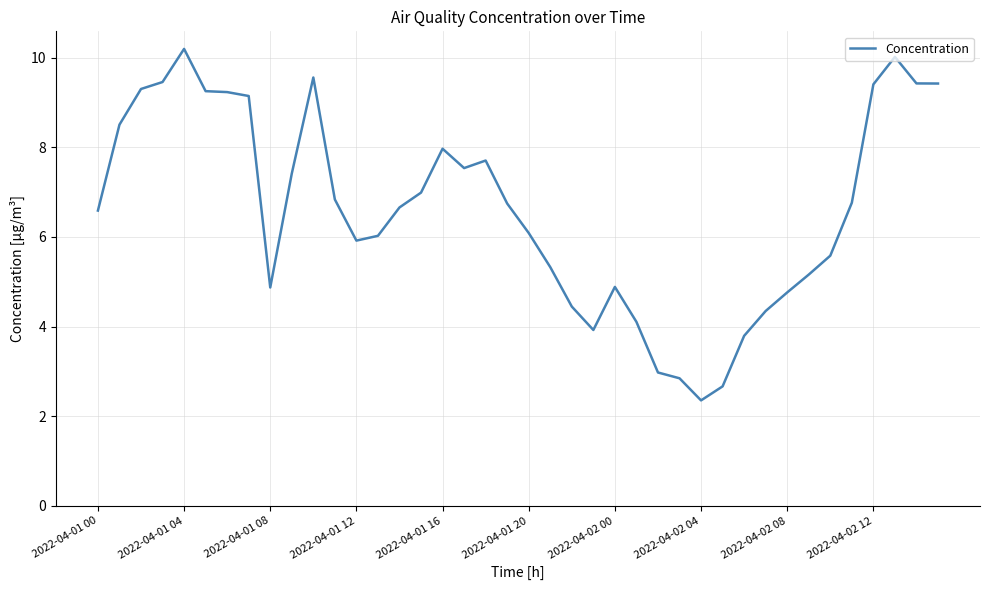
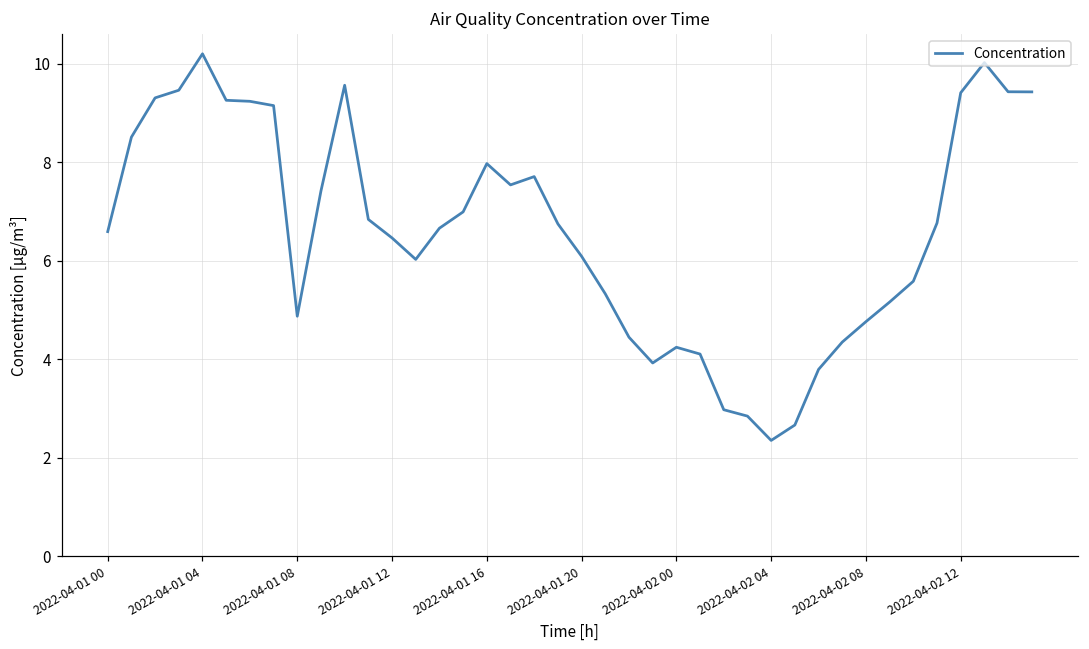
  {
    "2022-04-01 00": 6.6,
    "2022-04-01 04": 10.2,
    "2022-04-01 08": 4.9,
-   "2022-04-01 12": 5.9,
+   "2022-04-01 12": 6.5,
    "2022-04-01 16": 8.0,
    "2022-04-01 20": 6.1,
-   "2022-04-02 00": 4.9,
+   "2022-04-02 00": 4.2,
    "2022-04-02 04": 2.4,
    "2022-04-02 08": 4.8,
    "2022-04-02 12": 9.4
  }
